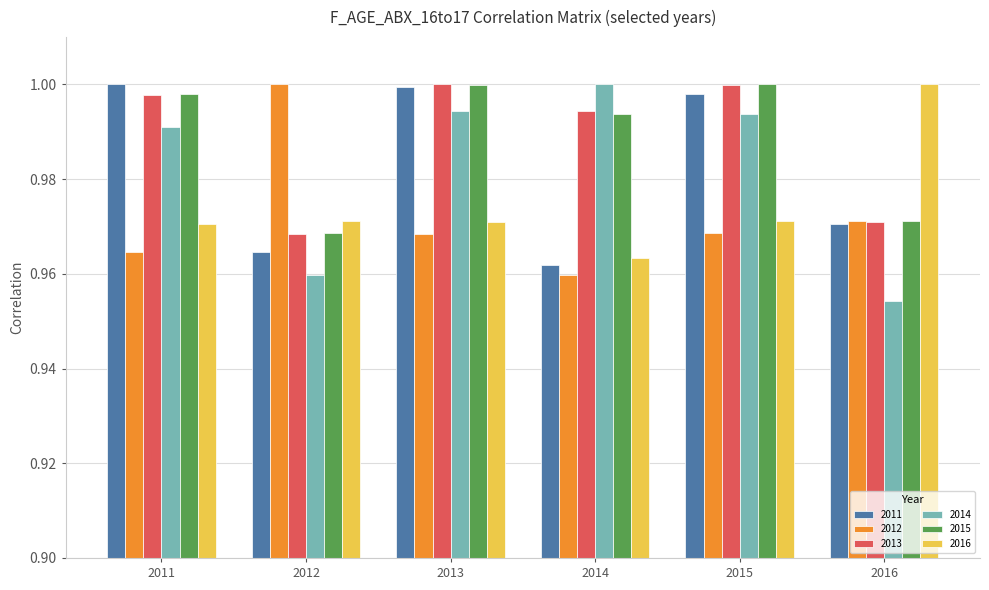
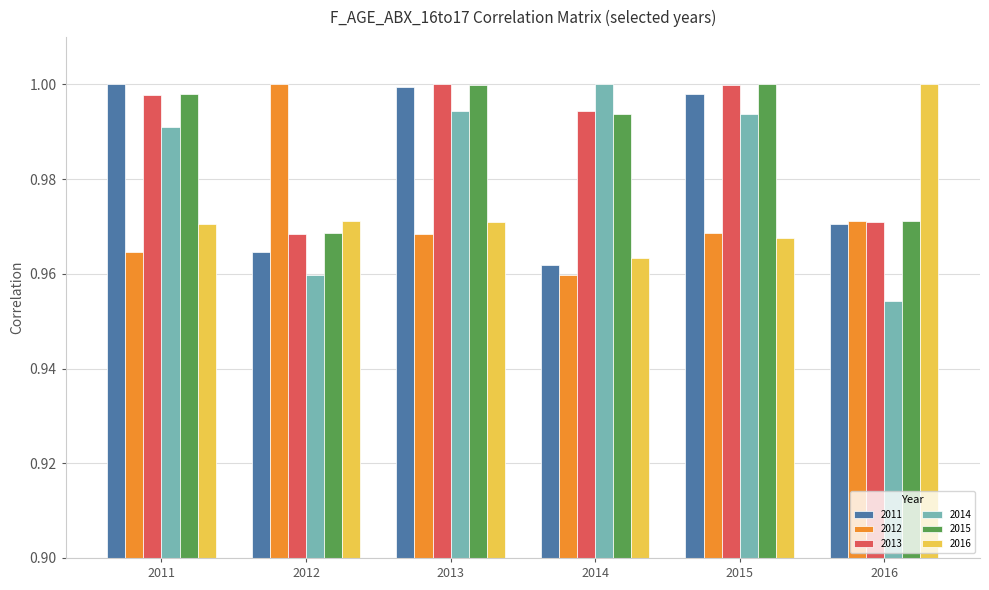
  {
    "2011": {
      "2011": 1.000,
      "2012": 0.965,
      "2013": 0.999,
      "2014": 0.962,
      "2015": 0.998,
      "2016": 0.971
    },
    "2012": {
      "2011": 0.965,
      "2012": 1.000,
      "2013": 0.968,
      "2014": 0.960,
      "2015": 0.969,
      "2016": 0.971
    },
    "2013": {
      "2011": 0.998,
      "2012": 0.968,
      "2013": 1.000,
      "2014": 0.994,
      "2015": 1.000,
      "2016": 0.971
    },
    "2014": {
      "2011": 0.991,
      "2012": 0.960,
      "2013": 0.994,
      "2014": 1.000,
      "2015": 0.994,
      "2016": 0.954
    },
    "2015": {
      "2011": 0.998,
      "2012": 0.969,
      "2013": 1.000,
      "2014": 0.994,
      "2015": 1.000,
      "2016": 0.971
    },
    "2016": {
      "2011": 0.971,
      "2012": 0.971,
      "2013": 0.971,
      "2014": 0.963,
-     "2015": 0.971,
+     "2015": 0.968,
      "2016": 1.000
    }
  }
